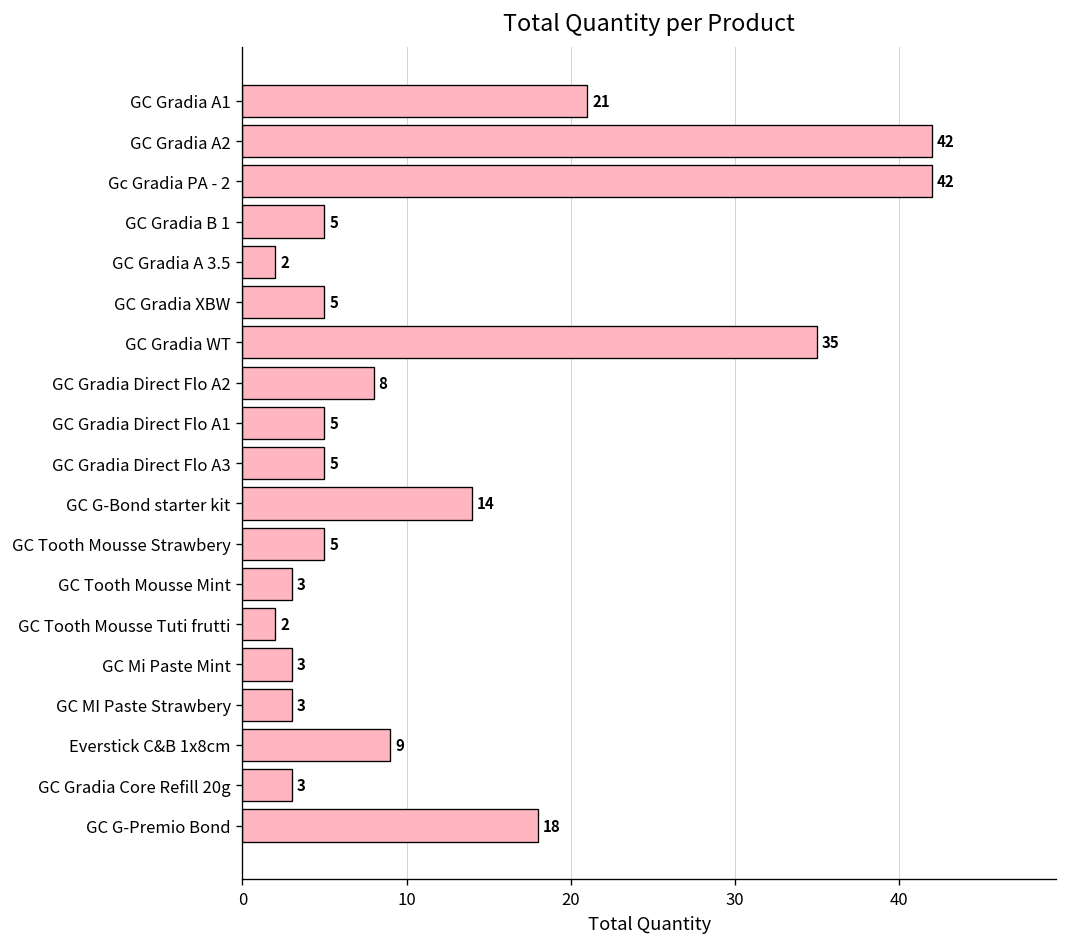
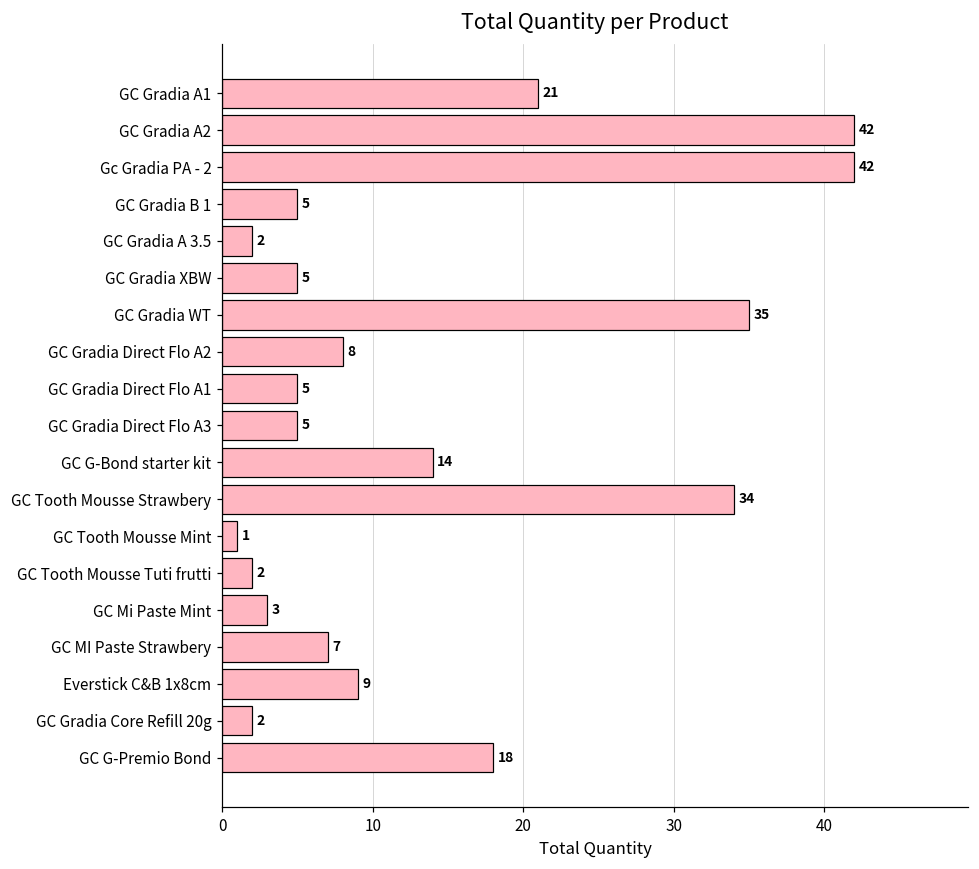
  {
    "GC Gradia A1": 21,
    "GC Gradia A2": 42,
    "Gc Gradia PA - 2": 42,
    "GC Gradia B 1": 5,
    "GC Gradia A 3.5": 2,
    "GC Gradia XBW": 5,
    "GC Gradia WT": 35,
    "GC Gradia Direct Flo A2": 8,
    "GC Gradia Direct Flo A1": 5,
    "GC Gradia Direct Flo A3": 5,
    "GC G-Bond starter kit": 14,
-   "GC Tooth Mousse Strawbery": 5,
-   "GC Tooth Mousse Mint": 3,
+   "GC Tooth Mousse Strawbery": 34,
+   "GC Tooth Mousse Mint": 1,
    "GC Tooth Mousse Tuti frutti": 2,
    "GC Mi Paste Mint": 3,
-   "GC MI Paste Strawbery": 3,
+   "GC MI Paste Strawbery": 7,
    "Everstick C&B 1x8cm": 9,
-   "GC Gradia Core Refill 20g": 3,
+   "GC Gradia Core Refill 20g": 2,
    "GC G-Premio Bond": 18
  }
